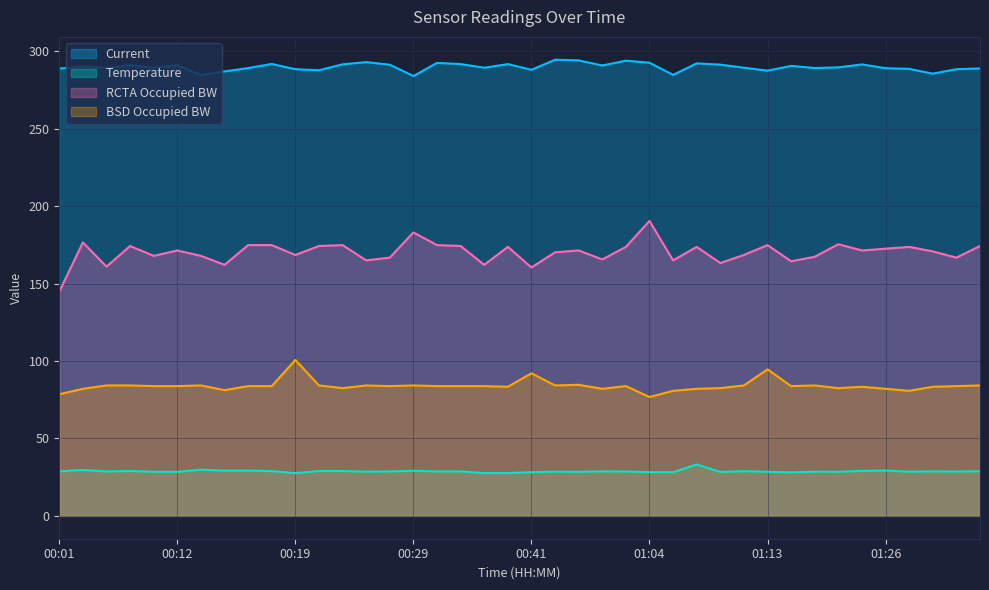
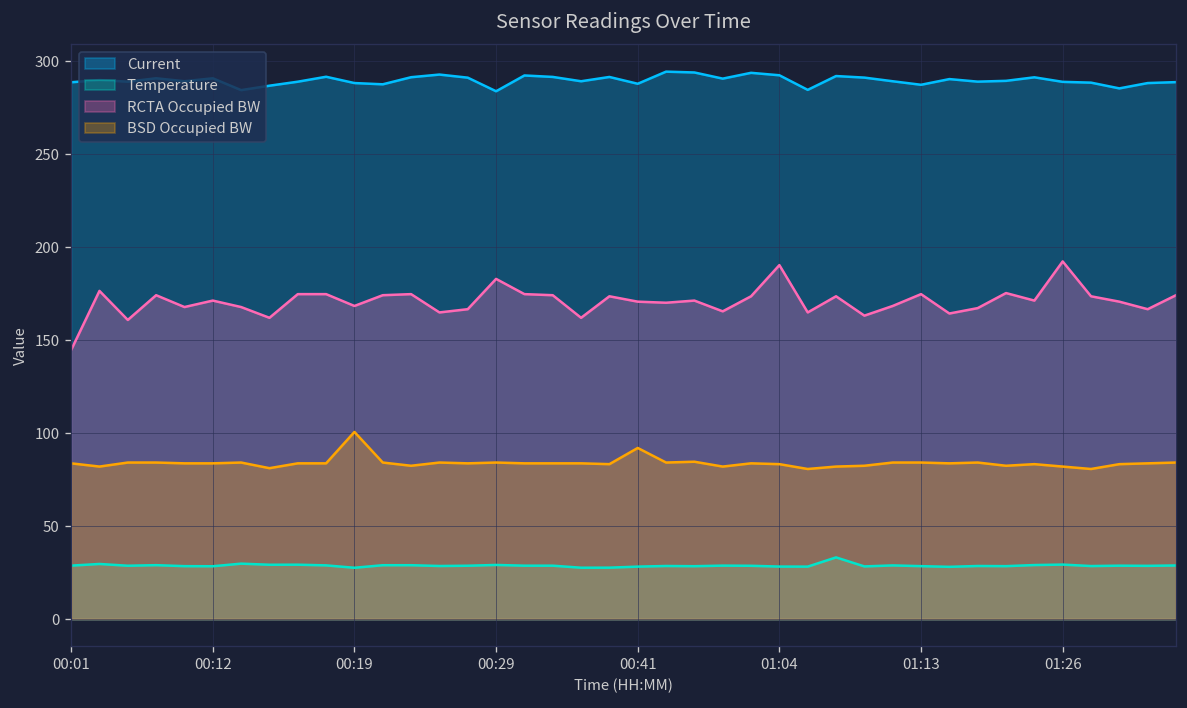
  {
    "RCTA Occupied BW": {
      "00:01": 145,
      "00:12": 171,
      "00:19": 168,
      "00:29": 183,
-     "00:41": 160,
+     "00:41": 171,
      "01:04": 190,
      "01:13": 175,
-     "01:26": 173
+     "01:26": 192
    },
    "BSD Occupied BW": {
-     "00:01": 79,
+     "00:01": 84,
      "00:12": 84,
      "00:19": 101,
      "00:29": 84,
      "00:41": 92,
-     "01:04": 77,
-     "01:13": 95,
+     "01:04": 83,
+     "01:13": 84,
      "01:26": 82
    }
  }
